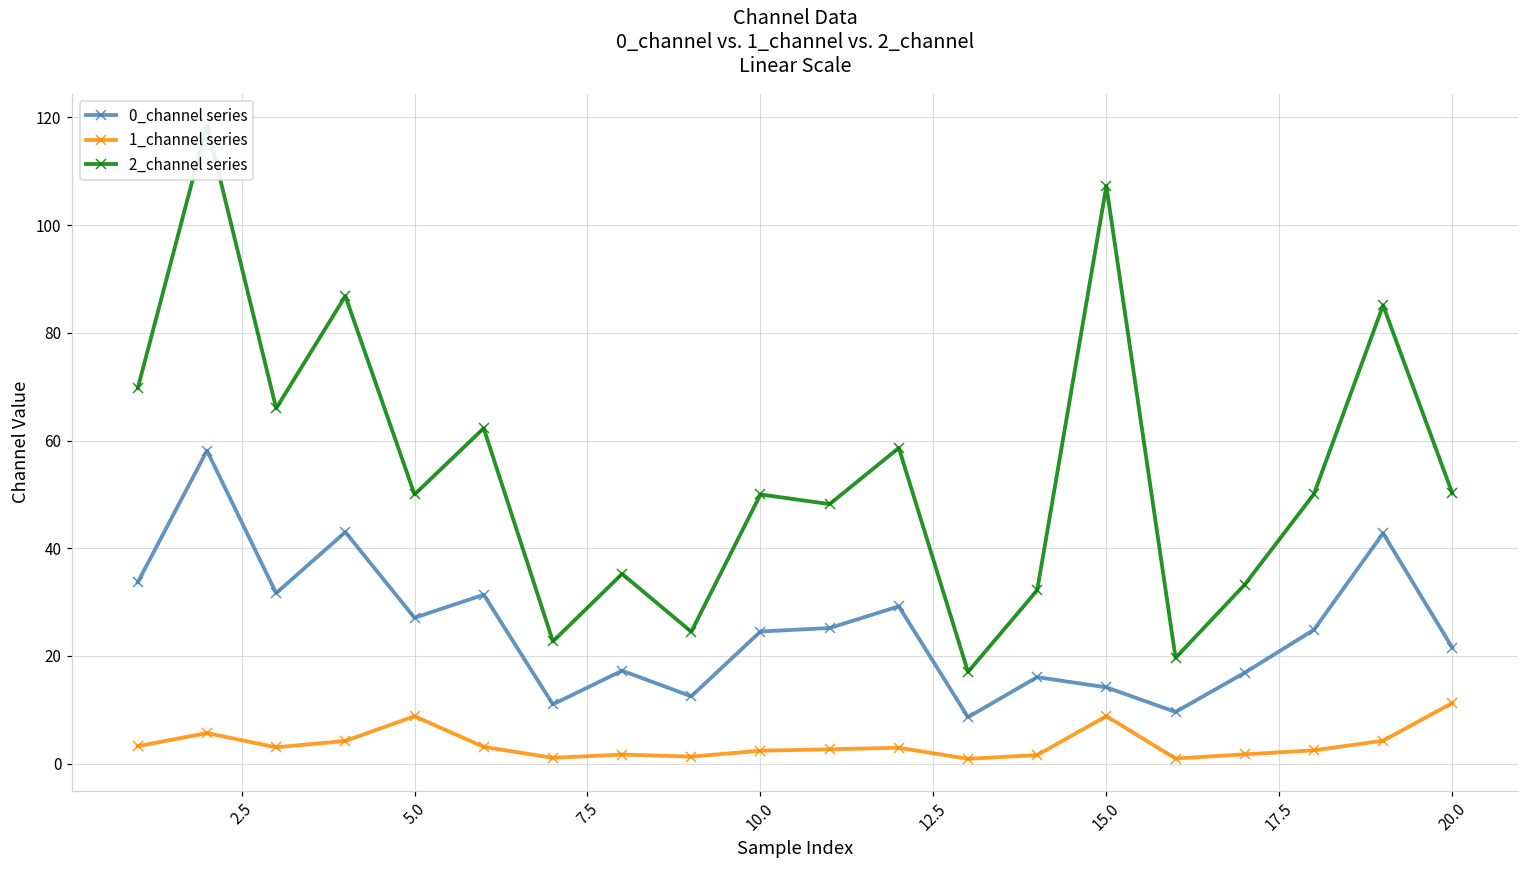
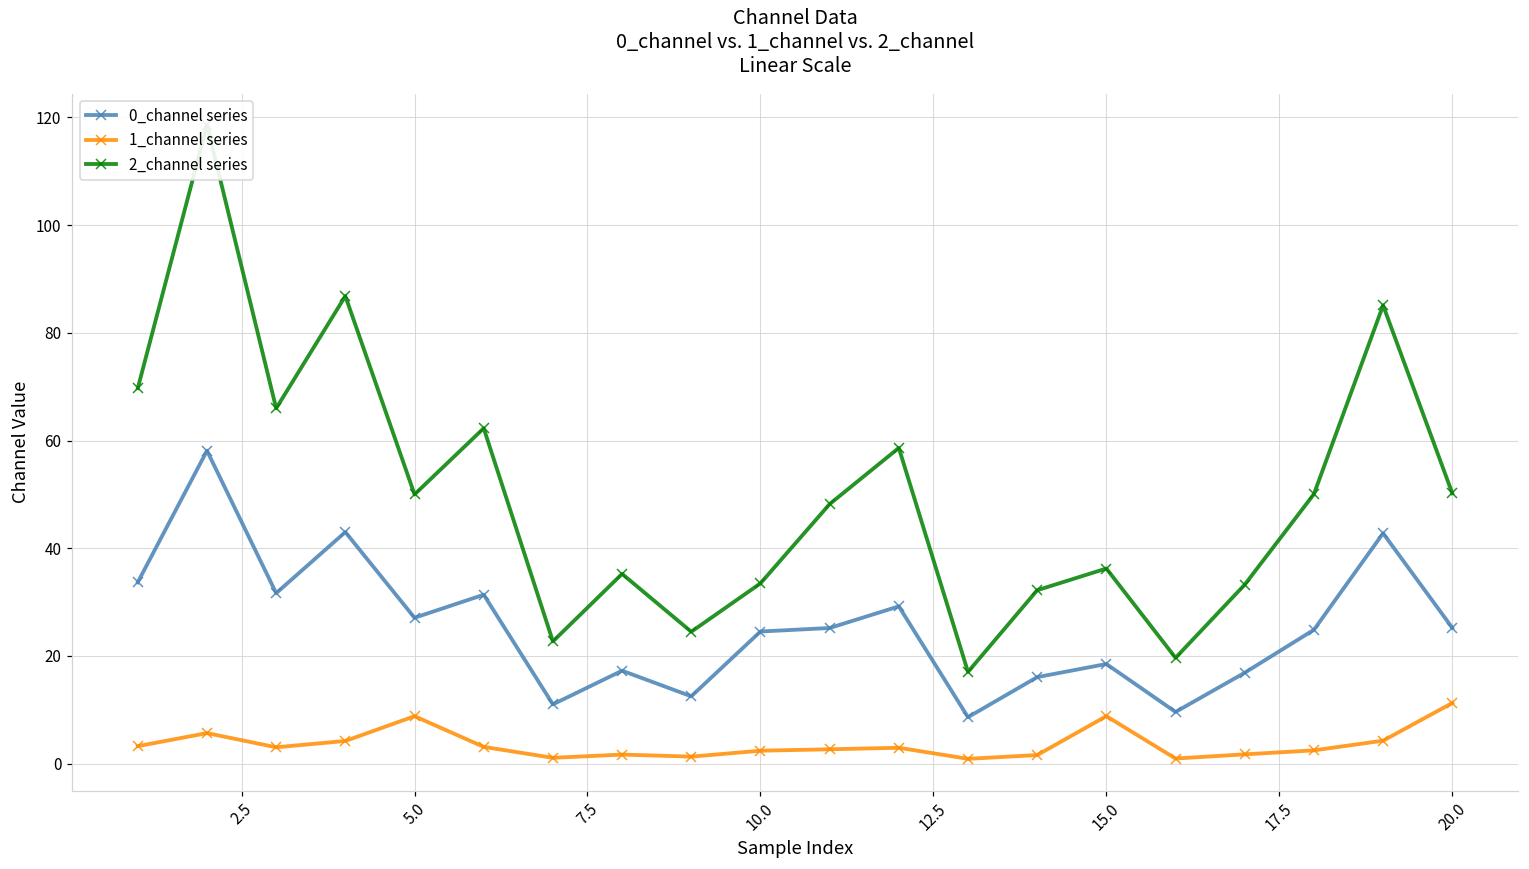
  {
    "0_channel series": {
      "5.0": 27,
      "10.0": 25,
-     "15.0": 14,
-     "20.0": 22
+     "15.0": 18,
+     "20.0": 25
    },
    "1_channel series": {
      "5.0": 9,
      "10.0": 2,
      "15.0": 9,
      "20.0": 11
    },
    "2_channel series": {
      "5.0": 50,
-     "10.0": 50,
-     "15.0": 107,
+     "10.0": 33,
+     "15.0": 36,
      "20.0": 50
    }
  }
